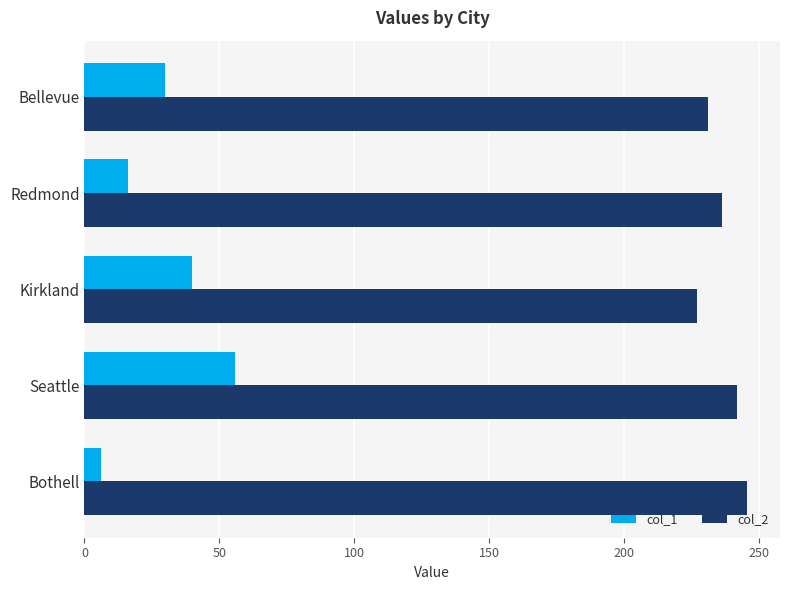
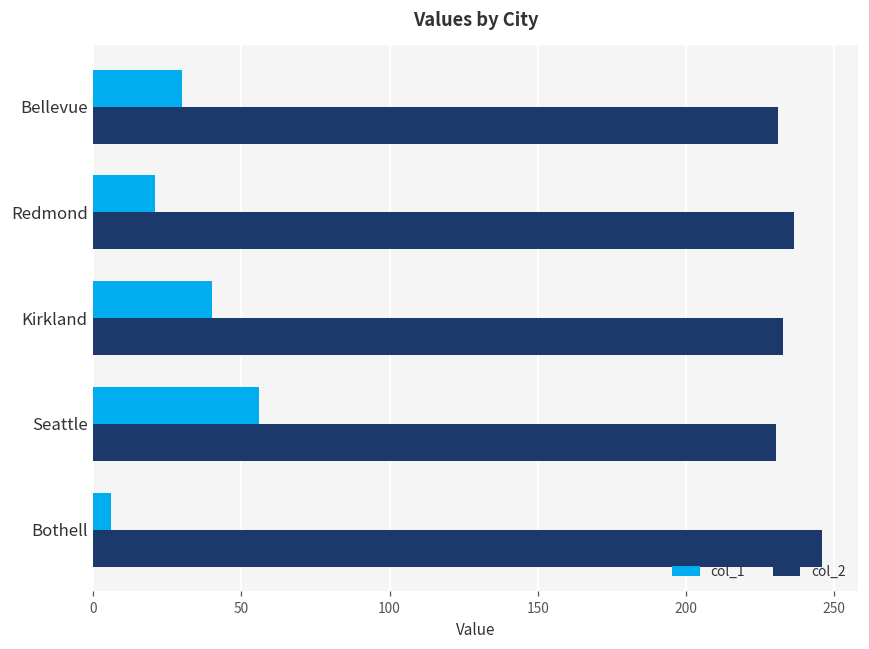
  {
    "col_1": {
      "Bellevue": 30,
-     "Redmond": 16,
+     "Redmond": 21,
      "Kirkland": 40,
      "Seattle": 56,
      "Bothell": 6
    },
    "col_2": {
      "Bellevue": 231,
      "Redmond": 237,
-     "Kirkland": 227,
-     "Seattle": 242,
+     "Kirkland": 233,
+     "Seattle": 230,
      "Bothell": 246
    }
  }
